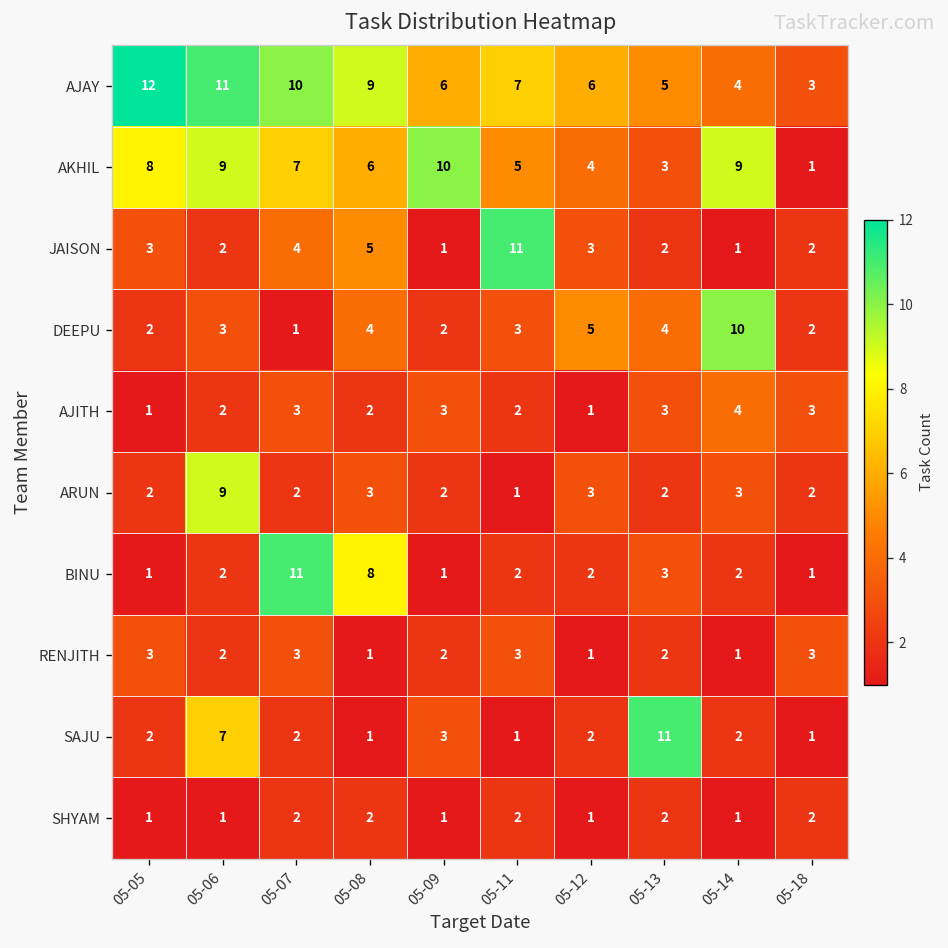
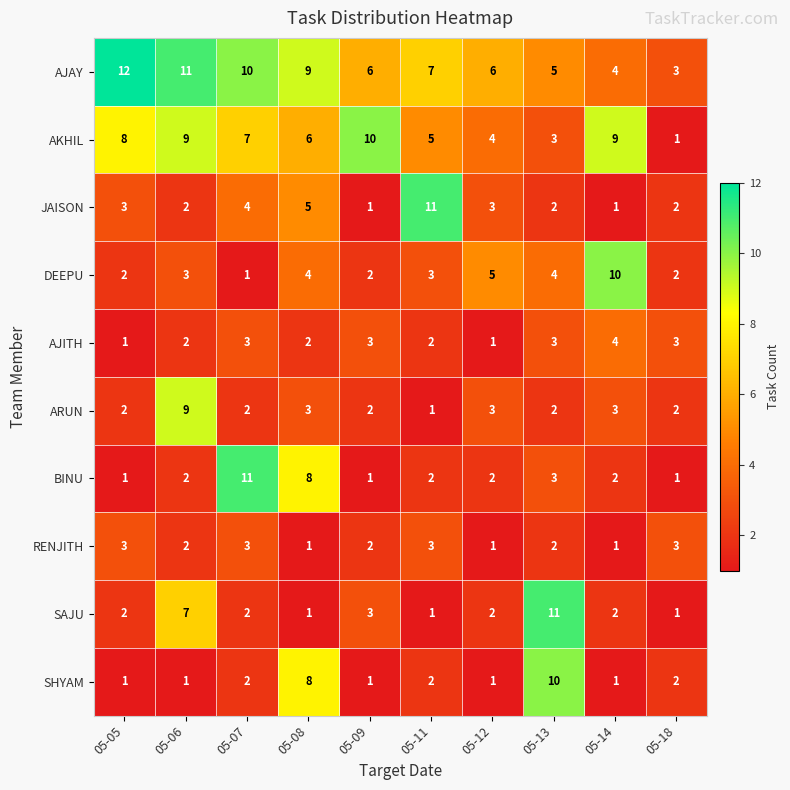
  {
    "AJAY": {
      "05-05": 12,
      "05-06": 11,
      "05-07": 10,
      "05-08": 9,
      "05-09": 6,
      "05-11": 7,
      "05-12": 6,
      "05-13": 5,
      "05-14": 4,
      "05-18": 3
    },
    "AKHIL": {
      "05-05": 8,
      "05-06": 9,
      "05-07": 7,
      "05-08": 6,
      "05-09": 10,
      "05-11": 5,
      "05-12": 4,
      "05-13": 3,
      "05-14": 9,
      "05-18": 1
    },
    "JAISON": {
      "05-05": 3,
      "05-06": 2,
      "05-07": 4,
      "05-08": 5,
      "05-09": 1,
      "05-11": 11,
      "05-12": 3,
      "05-13": 2,
      "05-14": 1,
      "05-18": 2
    },
    "DEEPU": {
      "05-05": 2,
      "05-06": 3,
      "05-07": 1,
      "05-08": 4,
      "05-09": 2,
      "05-11": 3,
      "05-12": 5,
      "05-13": 4,
      "05-14": 10,
      "05-18": 2
    },
    "AJITH": {
      "05-05": 1,
      "05-06": 2,
      "05-07": 3,
      "05-08": 2,
      "05-09": 3,
      "05-11": 2,
      "05-12": 1,
      "05-13": 3,
      "05-14": 4,
      "05-18": 3
    },
    "ARUN": {
      "05-05": 2,
      "05-06": 9,
      "05-07": 2,
      "05-08": 3,
      "05-09": 2,
      "05-11": 1,
      "05-12": 3,
      "05-13": 2,
      "05-14": 3,
      "05-18": 2
    },
    "BINU": {
      "05-05": 1,
      "05-06": 2,
      "05-07": 11,
      "05-08": 8,
      "05-09": 1,
      "05-11": 2,
      "05-12": 2,
      "05-13": 3,
      "05-14": 2,
      "05-18": 1
    },
    "RENJITH": {
      "05-05": 3,
      "05-06": 2,
      "05-07": 3,
      "05-08": 1,
      "05-09": 2,
      "05-11": 3,
      "05-12": 1,
      "05-13": 2,
      "05-14": 1,
      "05-18": 3
    },
    "SAJU": {
      "05-05": 2,
      "05-06": 7,
      "05-07": 2,
      "05-08": 1,
      "05-09": 3,
      "05-11": 1,
      "05-12": 2,
      "05-13": 11,
      "05-14": 2,
      "05-18": 1
    },
    "SHYAM": {
      "05-05": 1,
      "05-06": 1,
      "05-07": 2,
-     "05-08": 2,
+     "05-08": 8,
      "05-09": 1,
      "05-11": 2,
      "05-12": 1,
-     "05-13": 2,
+     "05-13": 10,
      "05-14": 1,
      "05-18": 2
    }
  }
